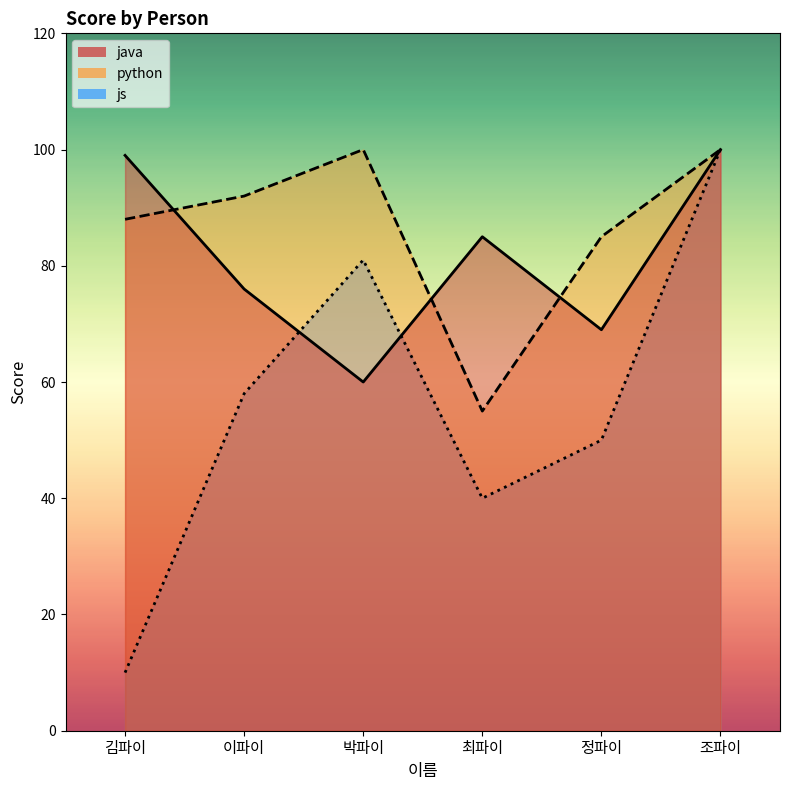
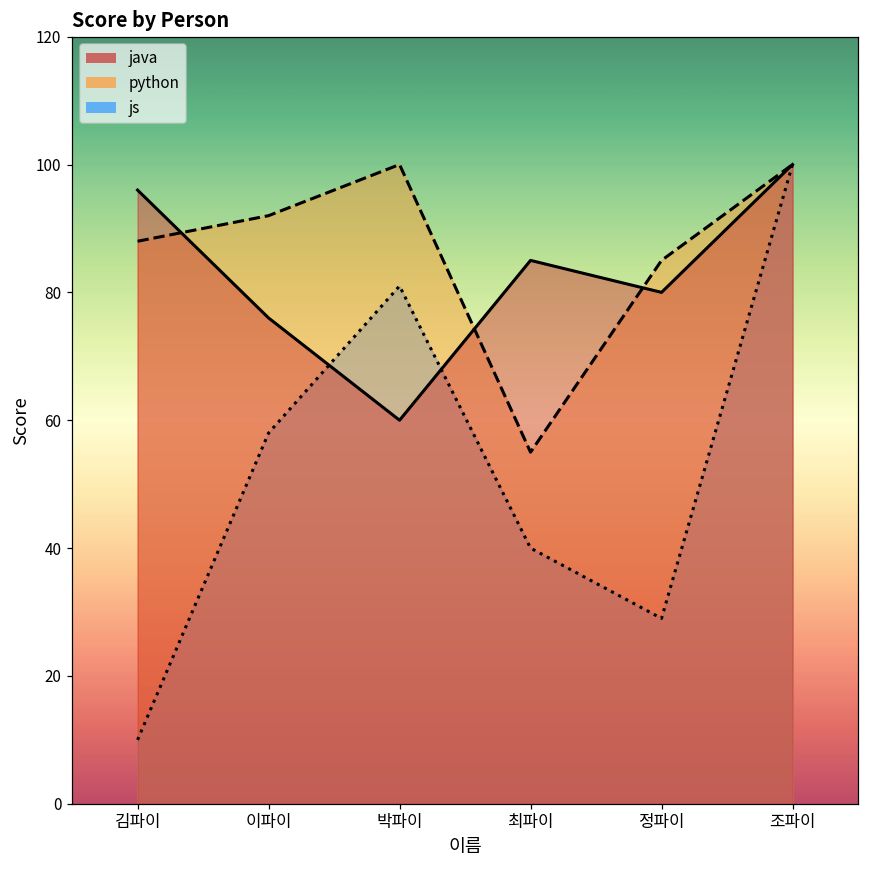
  {
    "js": {
      "김파이": 10,
      "이파이": 58,
      "박파이": 81,
      "최파이": 40,
-     "정파이": 50
+     "정파이": 29
    },
    "python": {
      "김파이": 88,
      "이파이": 92,
      "박파이": 100,
      "최파이": 55,
      "정파이": 85
    },
    "java": {
-     "김파이": 99,
+     "김파이": 96,
      "이파이": 76,
      "박파이": 60,
      "최파이": 85,
-     "정파이": 69
+     "정파이": 80
    }
  }
